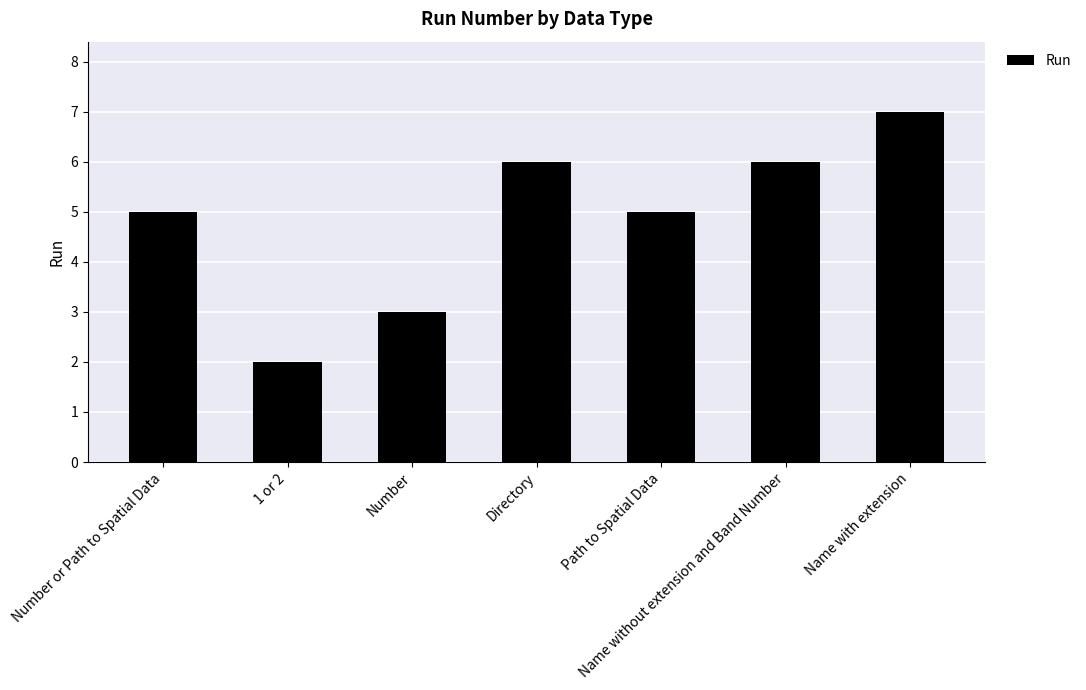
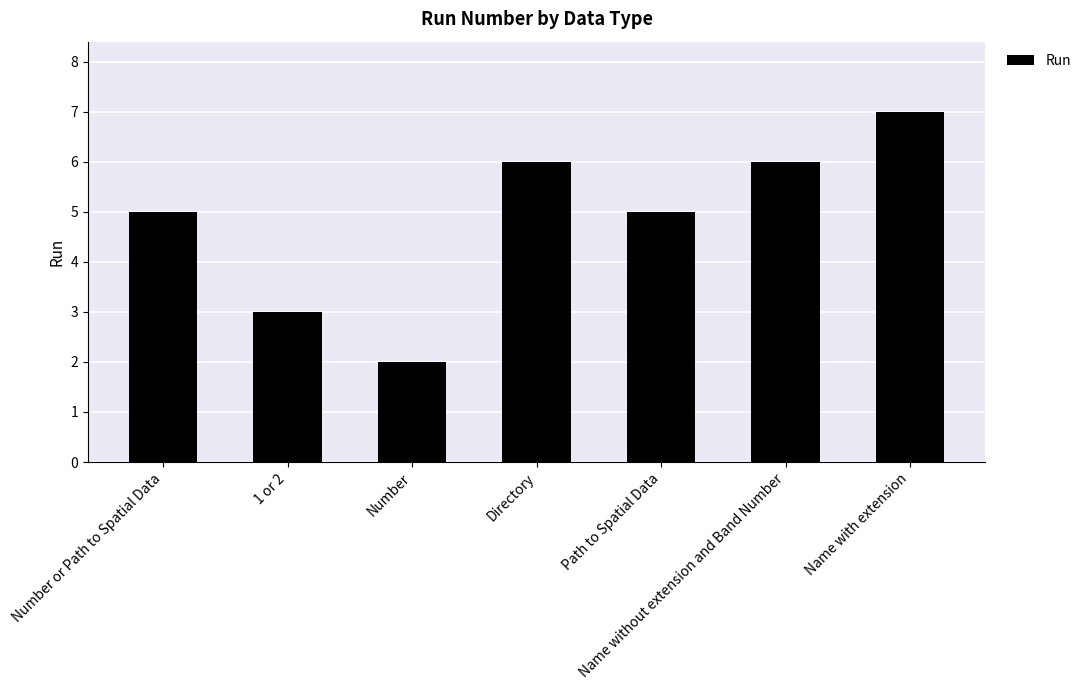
  {
    "Number or Path to Spatial Data": 5,
-   "1 or 2": 2,
-   "Number": 3,
+   "1 or 2": 3,
+   "Number": 2,
    "Directory": 6,
    "Path to Spatial Data": 5,
    "Name without extension and Band Number": 6,
    "Name with extension": 7
  }
